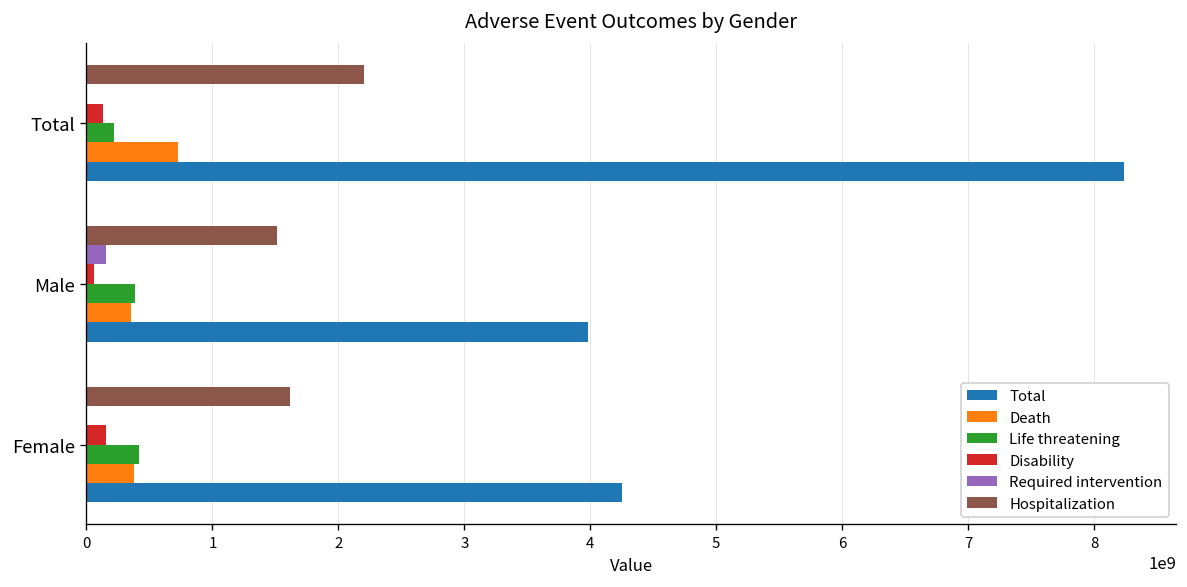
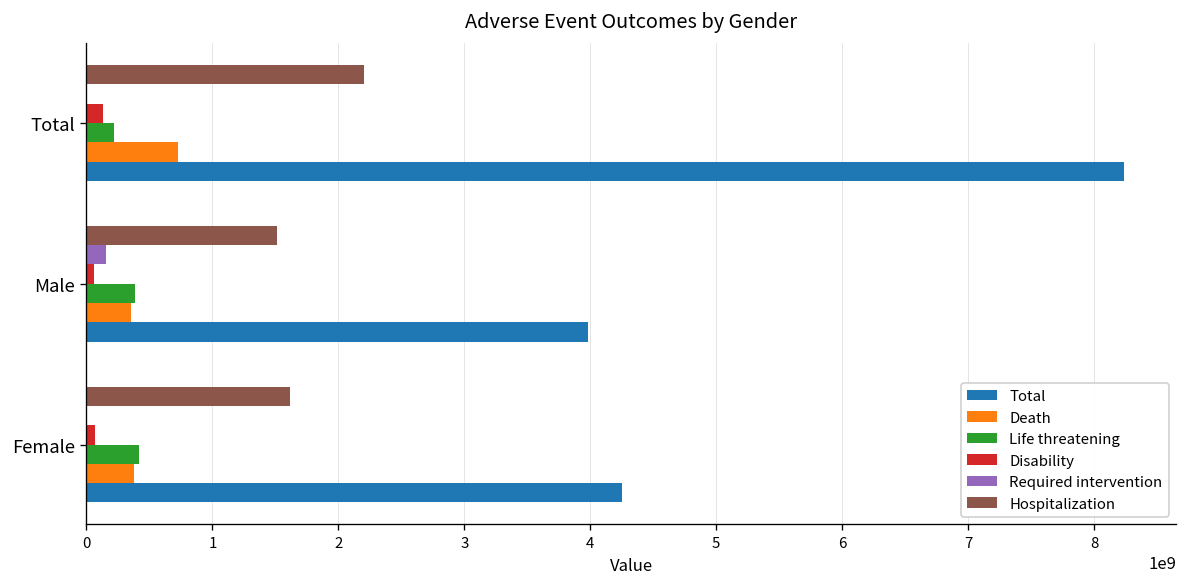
  {
    "Total": {
      "Total": 8240000000,
      "Male": 3980000000,
      "Female": 4250000000
    },
    "Death": {
      "Total": 730000000,
      "Male": 350000000,
      "Female": 380000000
    },
    "Life threatening": {
      "Total": 220000000,
      "Male": 390000000,
      "Female": 420000000
    },
    "Disability": {
      "Total": 130000000,
      "Male": 60000000,
-     "Female": 150000000
+     "Female": 70000000
    },
    "Required intervention": {
      "Male": 150000000
    },
    "Hospitalization": {
      "Total": 2210000000,
      "Male": 1510000000,
      "Female": 1620000000
    }
  }
